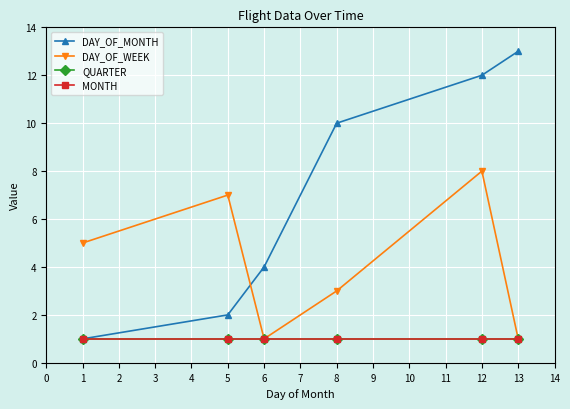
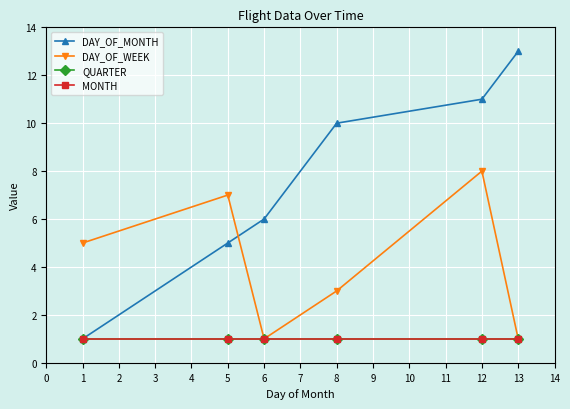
  {
    "DAY_OF_MONTH": {
-     "5": 2,
-     "6": 4,
+     "5": 5,
+     "6": 6,
      "8": 10,
-     "12": 12,
+     "12": 11,
      "13": 13
    },
    "DAY_OF_WEEK": {
      "1": 5,
      "5": 7,
      "8": 3,
      "12": 8
    },
    "MONTH": {
      "5": 1,
      "8": 1,
      "12": 1
    }
  }
